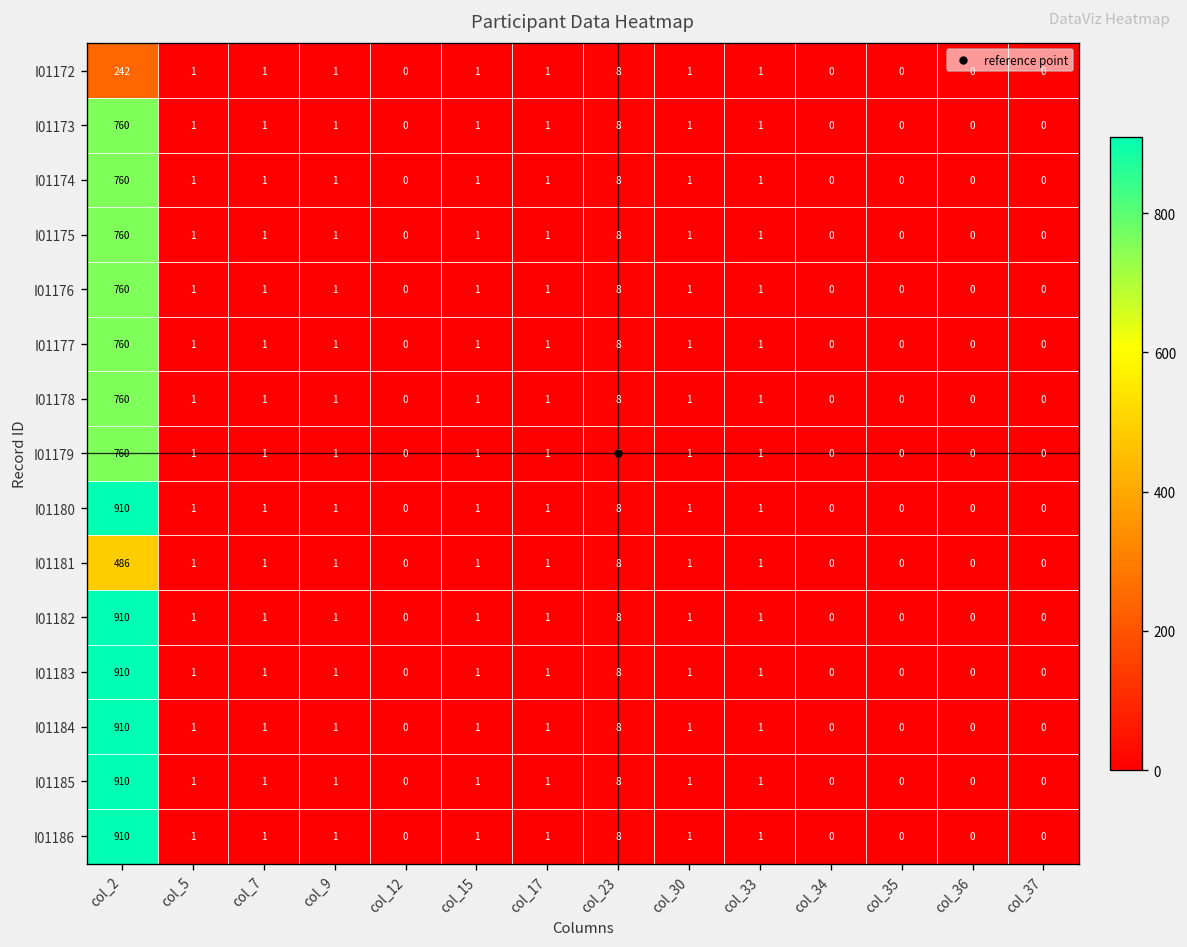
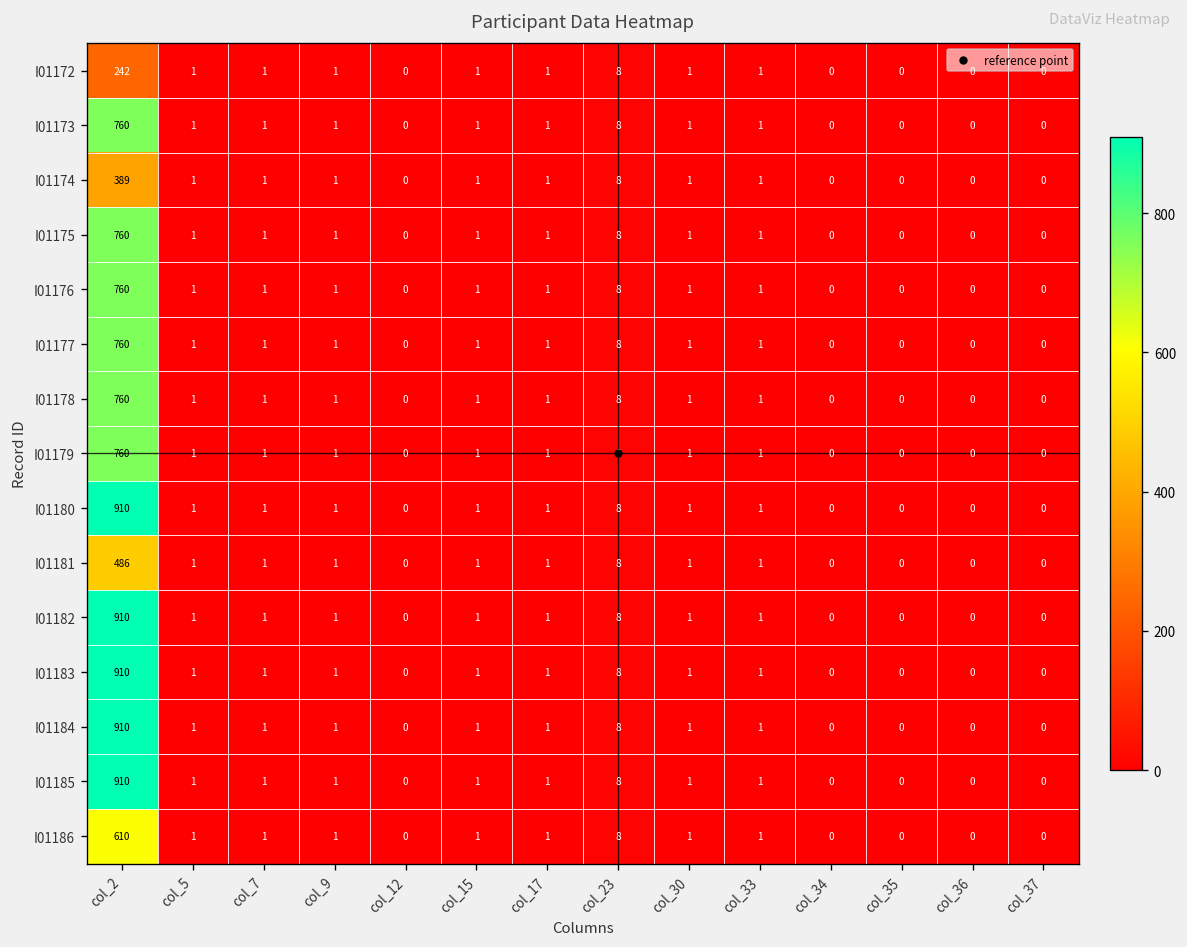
  {
    "I01174": {
-     "col_2": 760,
+     "col_2": 389,
      "col_5": 1,
      "col_7": 1,
      "col_9": 1,
      "col_12": 0,
      "col_15": 1,
      "col_17": 1,
      "col_23": 8,
      "col_30": 1,
      "col_33": 1,
      "col_34": 0,
      "col_35": 0,
      "col_36": 0,
      "col_37": 0
    },
    "I01186": {
-     "col_2": 910,
+     "col_2": 610,
      "col_5": 1,
      "col_7": 1,
      "col_9": 1,
      "col_12": 0,
      "col_15": 1,
      "col_17": 1,
      "col_23": 8,
      "col_30": 1,
      "col_33": 1,
      "col_34": 0,
      "col_35": 0,
      "col_36": 0,
      "col_37": 0
    }
  }
